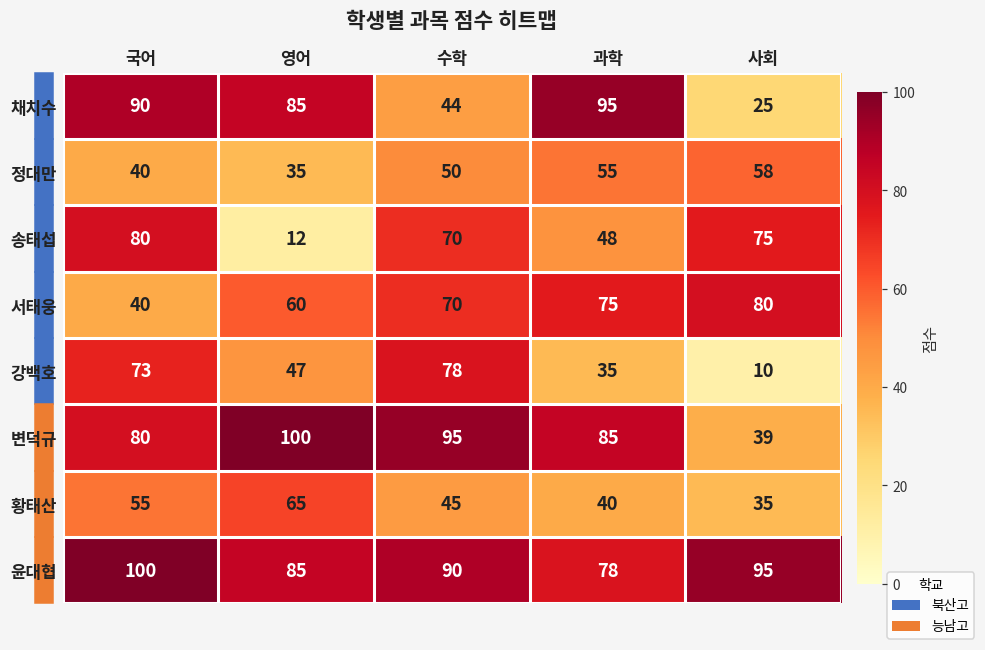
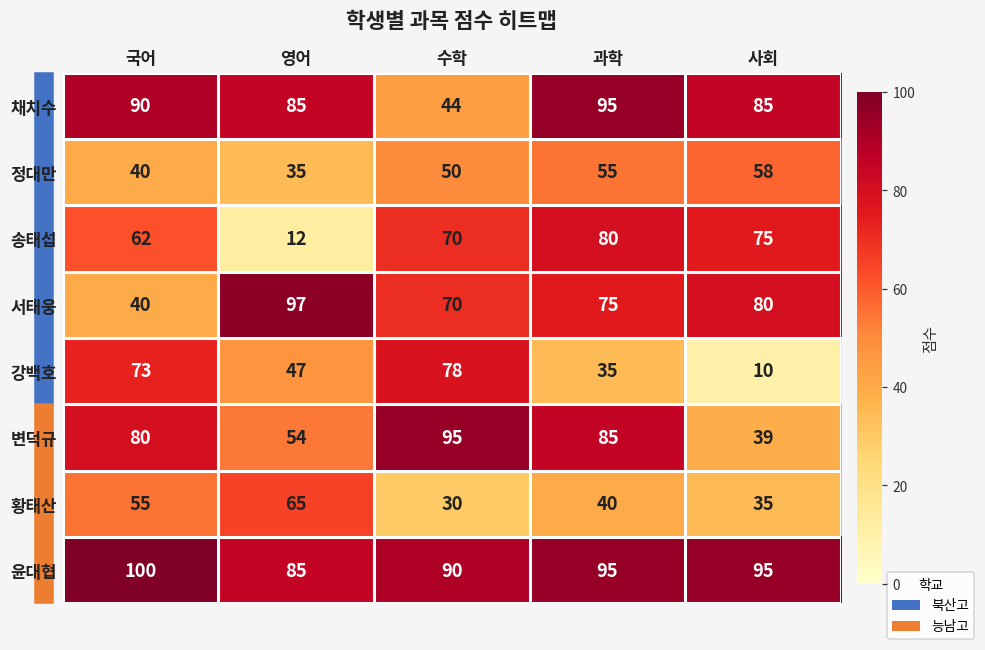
  {
    "채치수": {
      "국어": 90,
      "영어": 85,
      "수학": 44,
      "과학": 95,
-     "사회": 25
+     "사회": 85
    },
    "정대만": {
      "국어": 40,
      "영어": 35,
      "수학": 50,
      "과학": 55,
      "사회": 58
    },
    "송태섭": {
-     "국어": 80,
+     "국어": 62,
      "영어": 12,
      "수학": 70,
-     "과학": 48,
+     "과학": 80,
      "사회": 75
    },
    "서태웅": {
      "국어": 40,
-     "영어": 60,
+     "영어": 97,
      "수학": 70,
      "과학": 75,
      "사회": 80
    },
    "강백호": {
      "국어": 73,
      "영어": 47,
      "수학": 78,
      "과학": 35,
      "사회": 10
    },
    "변덕규": {
      "국어": 80,
-     "영어": 100,
+     "영어": 54,
      "수학": 95,
      "과학": 85,
      "사회": 39
    },
    "황태산": {
      "국어": 55,
      "영어": 65,
-     "수학": 45,
+     "수학": 30,
      "과학": 40,
      "사회": 35
    },
    "윤대협": {
      "국어": 100,
      "영어": 85,
      "수학": 90,
-     "과학": 78,
+     "과학": 95,
      "사회": 95
    }
  }
